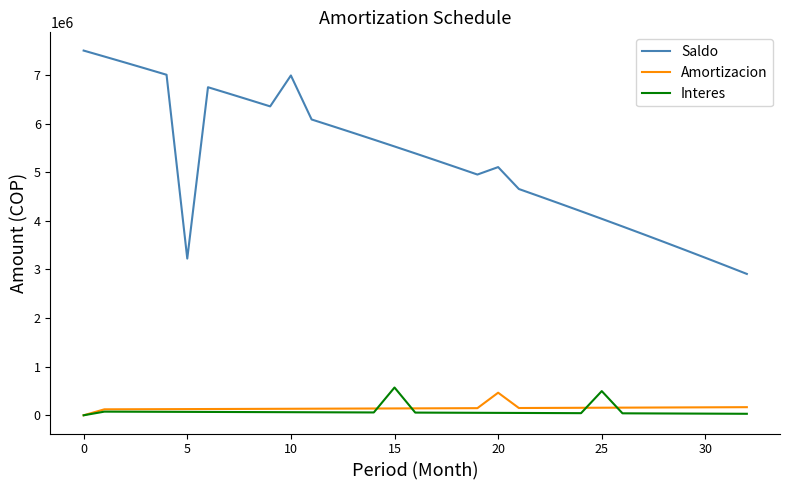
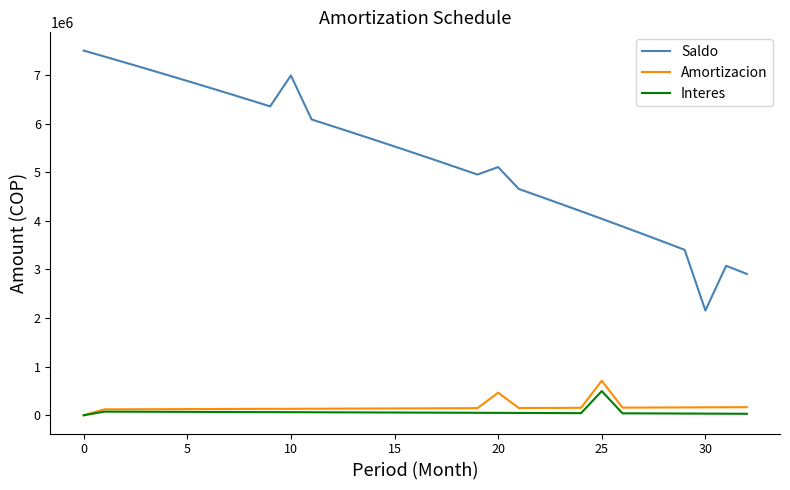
  {
    "Saldo": {
      "0": 7500000,
-     "5": 3200000,
+     "5": 6900000,
      "10": 7000000,
      "15": 5500000,
      "20": 5100000,
      "25": 4000000,
-     "30": 3200000
+     "30": 2200000
    },
    "Amortizacion": {
      "5": 100000,
      "10": 100000,
      "15": 100000,
      "20": 500000,
-     "25": 200000,
+     "25": 700000,
      "30": 200000
    },
    "Interes": {
      "5": 100000,
      "10": 100000,
-     "15": 600000,
+     "15": 100000,
      "20": 0,
      "25": 500000,
      "30": 0
    }
  }
